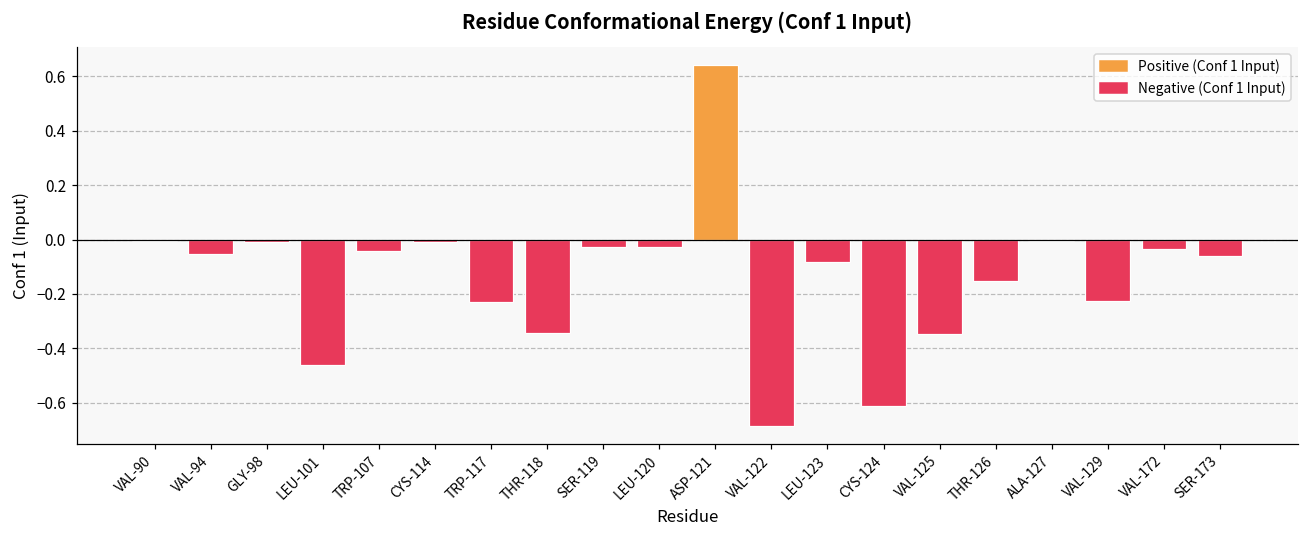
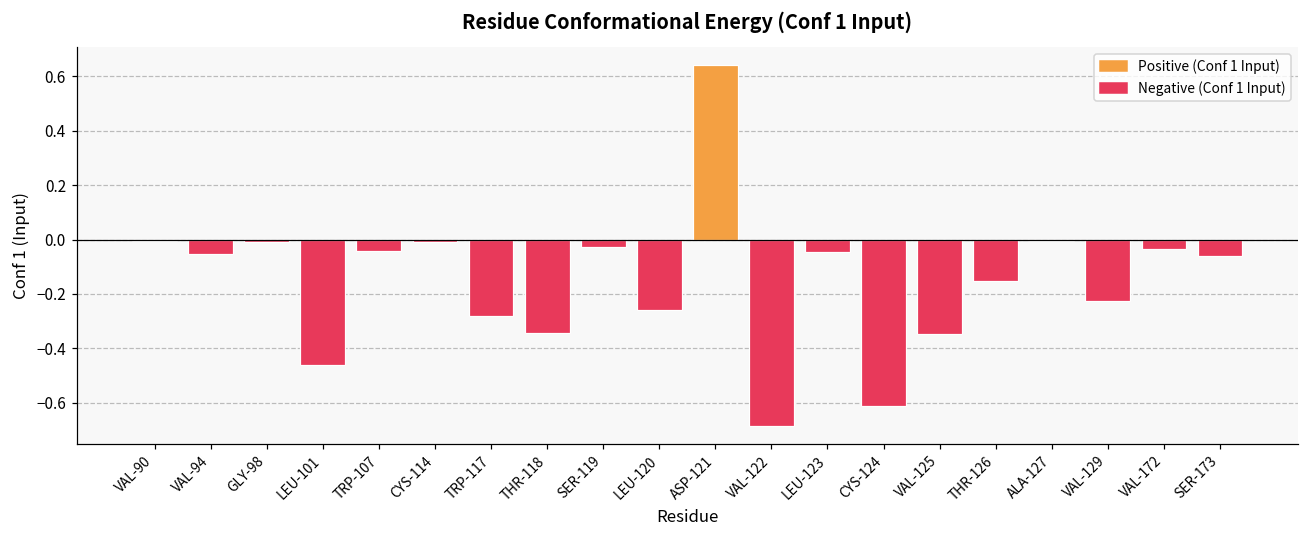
  {
    "VAL-94": -0.05,
    "LEU-101": -0.46,
    "TRP-107": -0.04,
-   "TRP-117": -0.23,
+   "TRP-117": -0.28,
    "THR-118": -0.34,
    "SER-119": -0.03,
-   "LEU-120": -0.03,
+   "LEU-120": -0.26,
    "ASP-121": 0.64,
    "VAL-122": -0.68,
-   "LEU-123": -0.08,
+   "LEU-123": -0.05,
    "CYS-124": -0.61,
    "VAL-125": -0.35,
    "THR-126": -0.15,
    "VAL-129": -0.23,
    "VAL-172": -0.03,
    "SER-173": -0.06
  }
